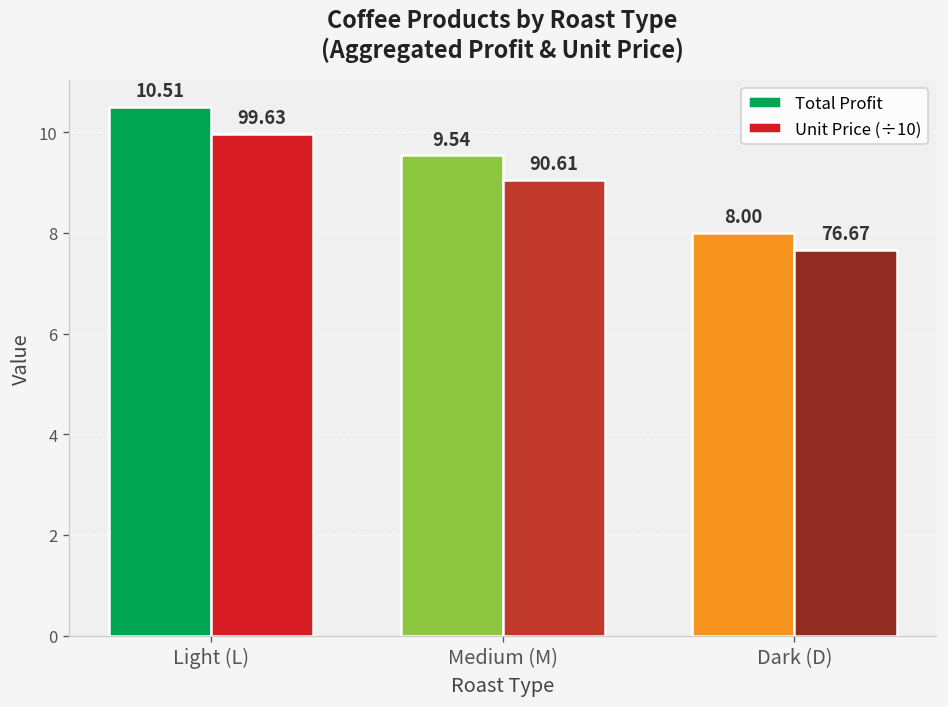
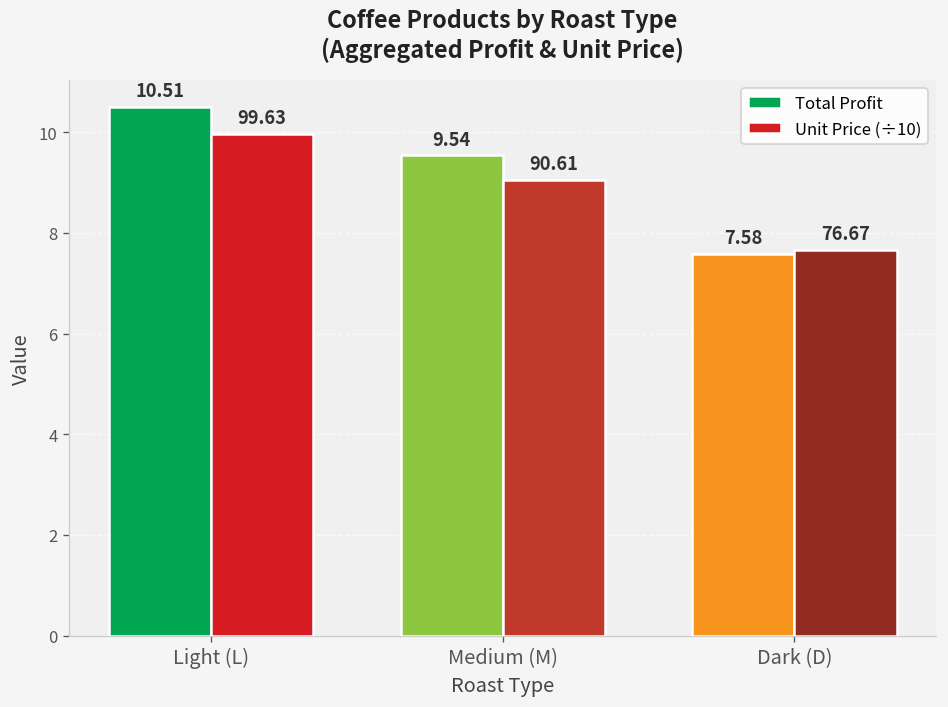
  {
    "Total Profit": {
      "Light (L)": 10.51,
      "Medium (M)": 9.54,
-     "Dark (D)": 8.00
+     "Dark (D)": 7.58
    }
  }
